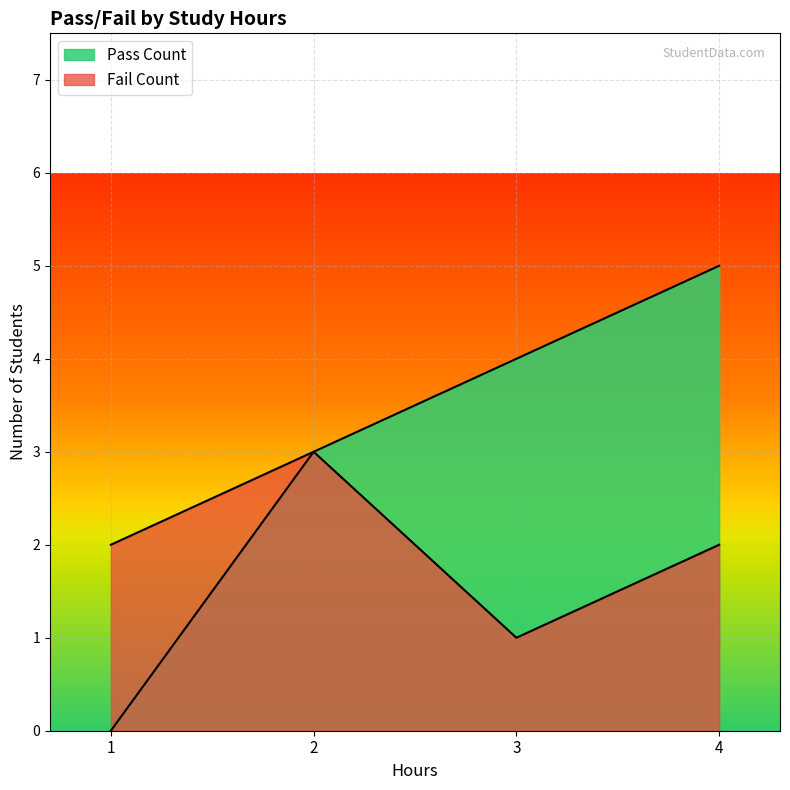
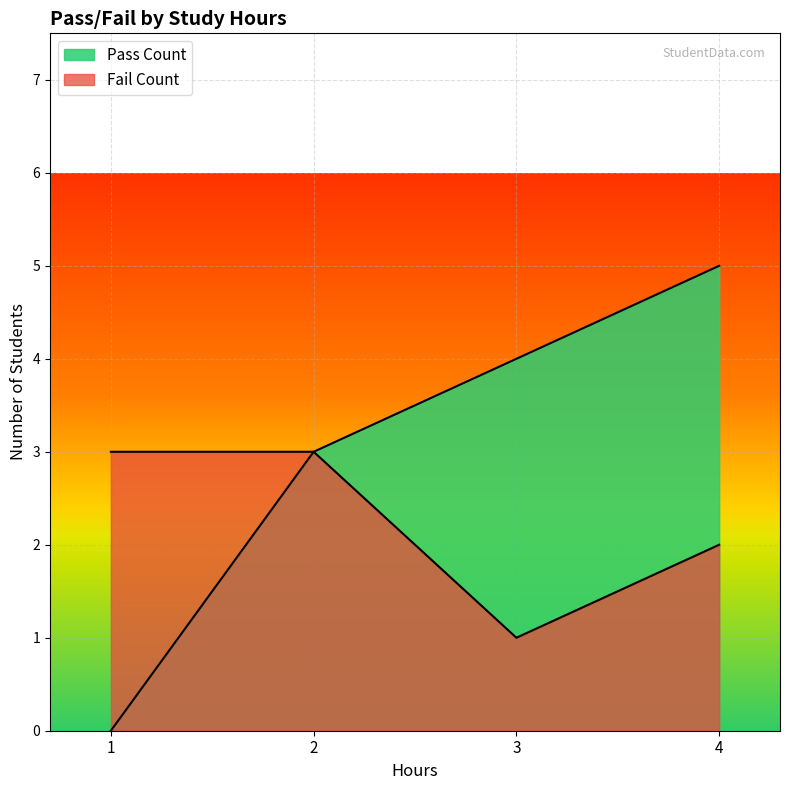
  {
    "Pass Count": {
      "1": 0,
      "3": 4,
      "4": 5
    },
    "Fail Count": {
-     "1": 2,
+     "1": 3,
      "3": 1,
      "4": 2
    }
  }
